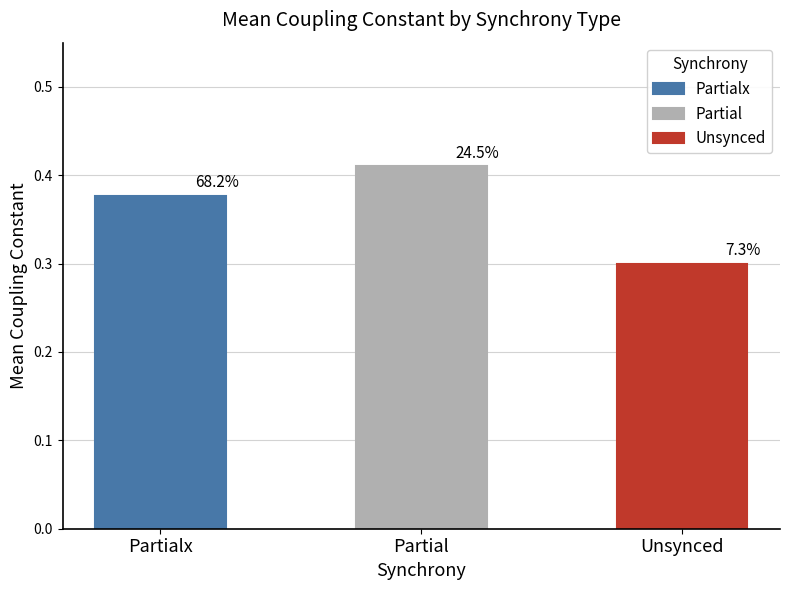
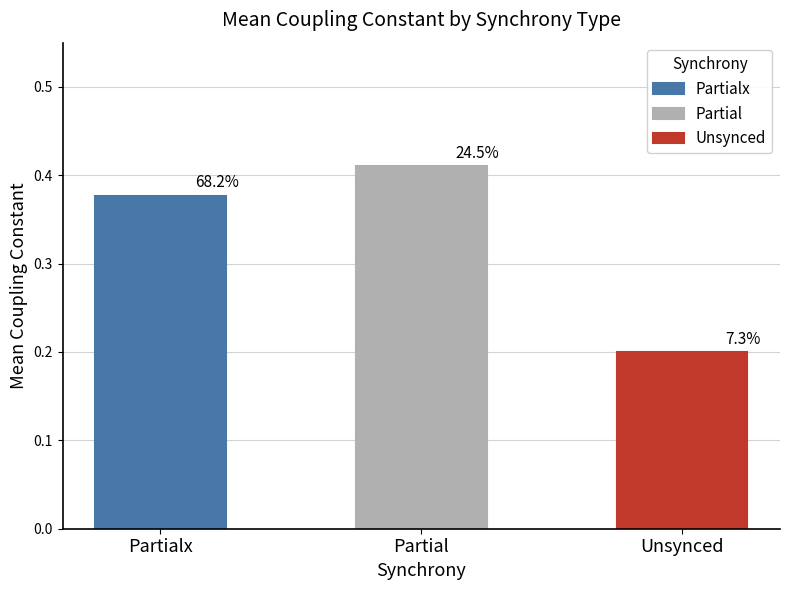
  {
    "Partialx": 0.38,
    "Partial": 0.41,
-   "Unsynced": 0.3
+   "Unsynced": 0.2
  }
